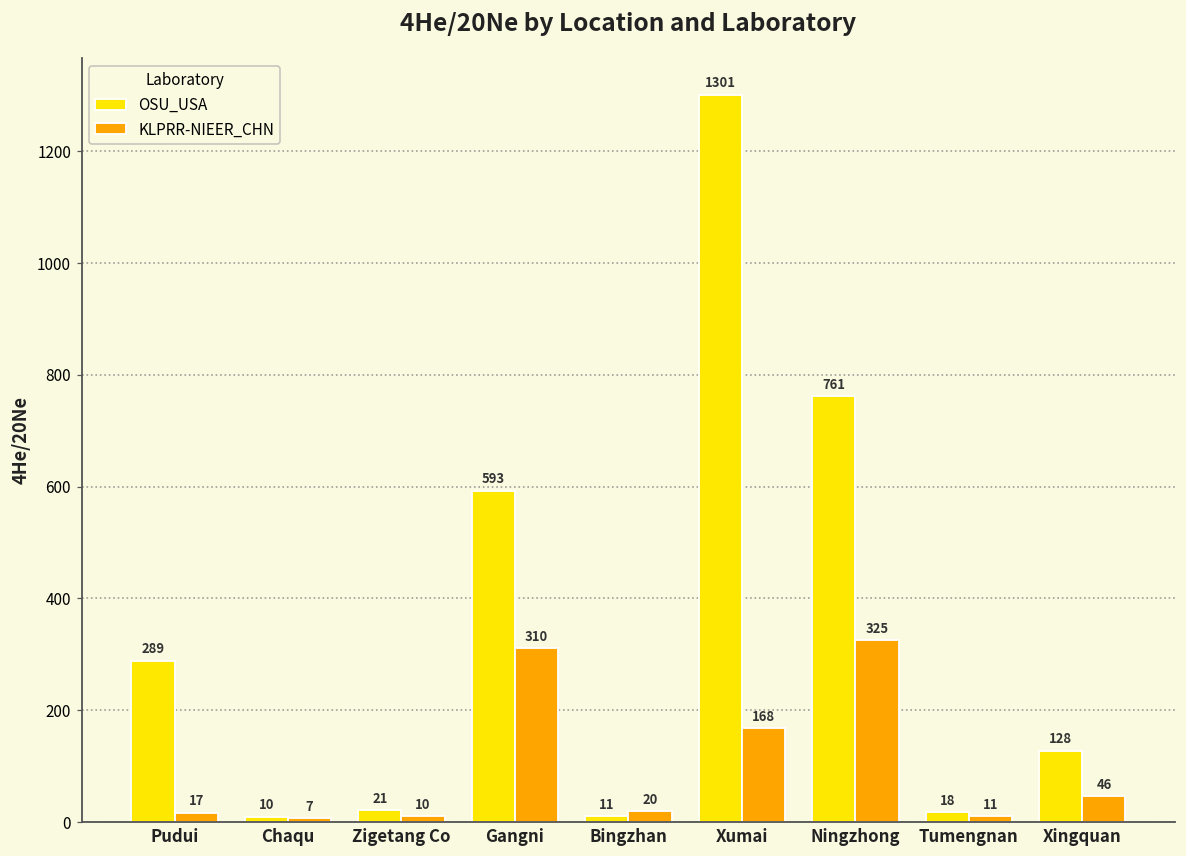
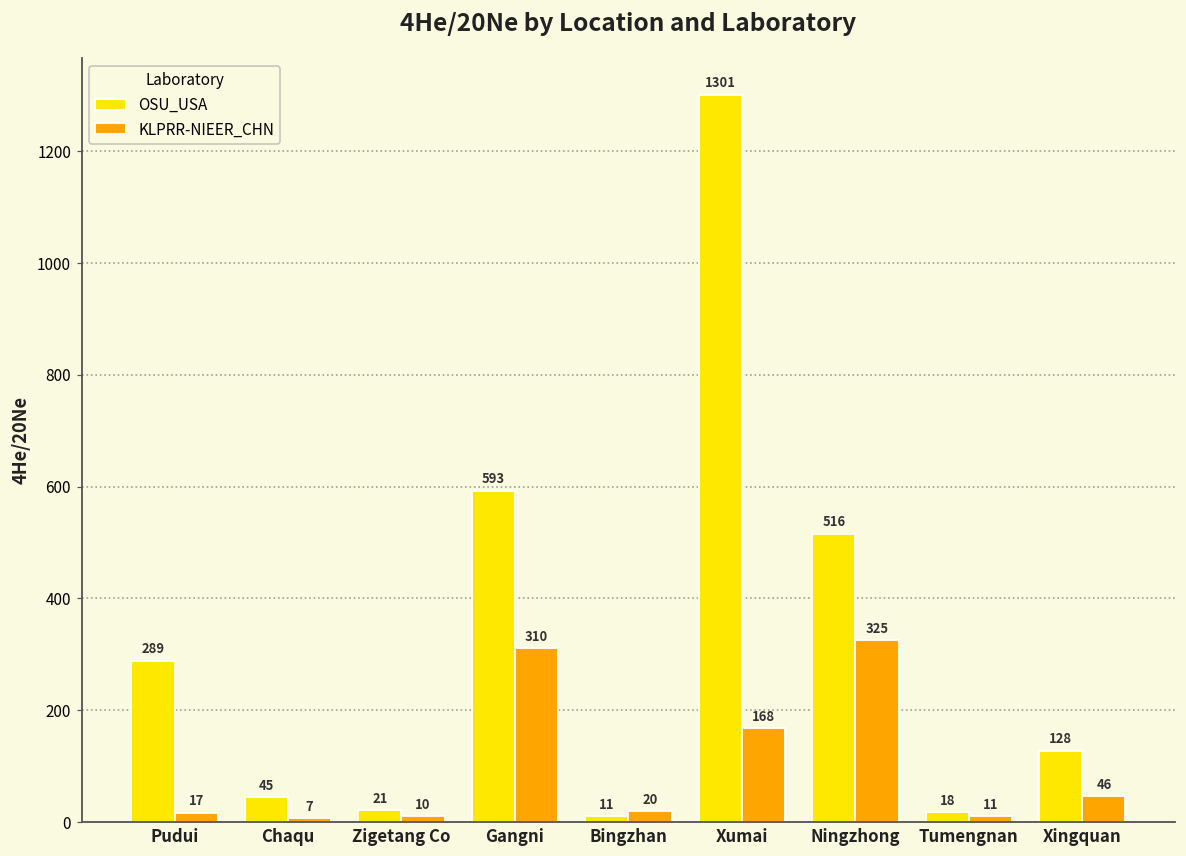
  {
    "OSU_USA": {
      "Pudui": 289,
-     "Chaqu": 10,
+     "Chaqu": 45,
      "Zigetang Co": 21,
      "Gangni": 593,
      "Bingzhan": 11,
      "Xumai": 1301,
-     "Ningzhong": 761,
+     "Ningzhong": 516,
      "Tumengnan": 18,
      "Xingquan": 128
    },
    "KLPRR-NIEER_CHN": {
      "Pudui": 17,
      "Chaqu": 7,
      "Zigetang Co": 10,
      "Gangni": 310,
      "Bingzhan": 20,
      "Xumai": 168,
      "Ningzhong": 325,
      "Tumengnan": 11,
      "Xingquan": 46
    }
  }
